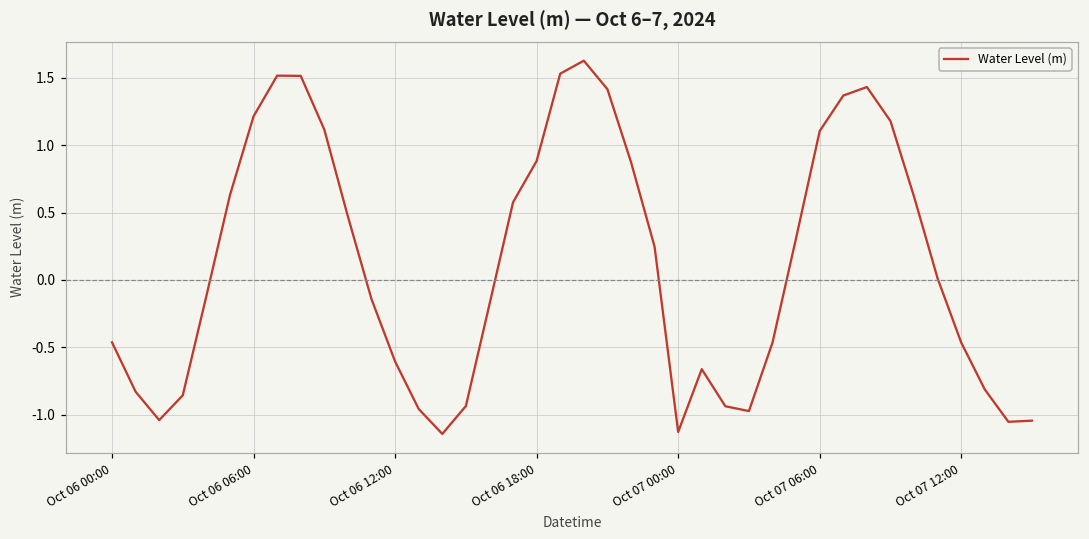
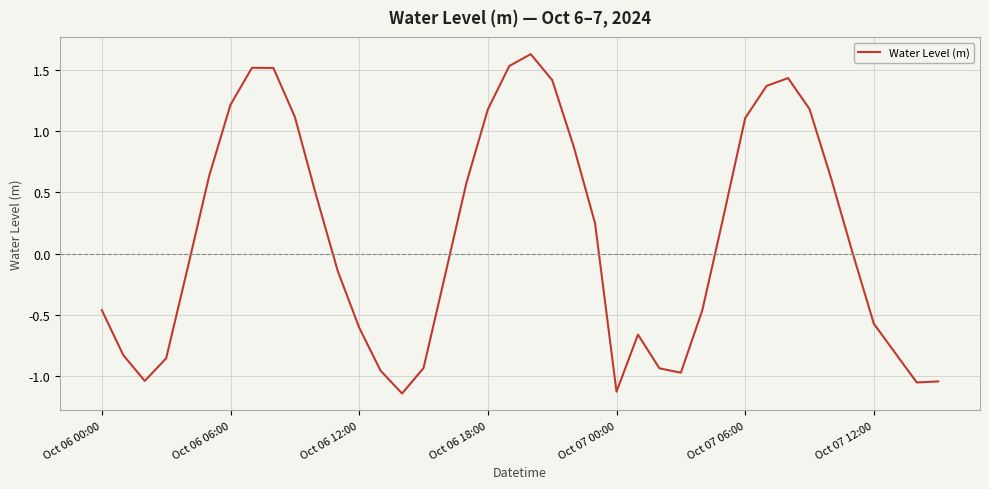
  {
    "Oct 06 00:00": -0.46,
    "Oct 06 06:00": 1.21,
    "Oct 06 12:00": -0.60,
-   "Oct 06 18:00": 0.88,
+   "Oct 06 18:00": 1.18,
    "Oct 07 00:00": -1.13,
    "Oct 07 06:00": 1.10,
-   "Oct 07 12:00": -0.46
+   "Oct 07 12:00": -0.57
  }
